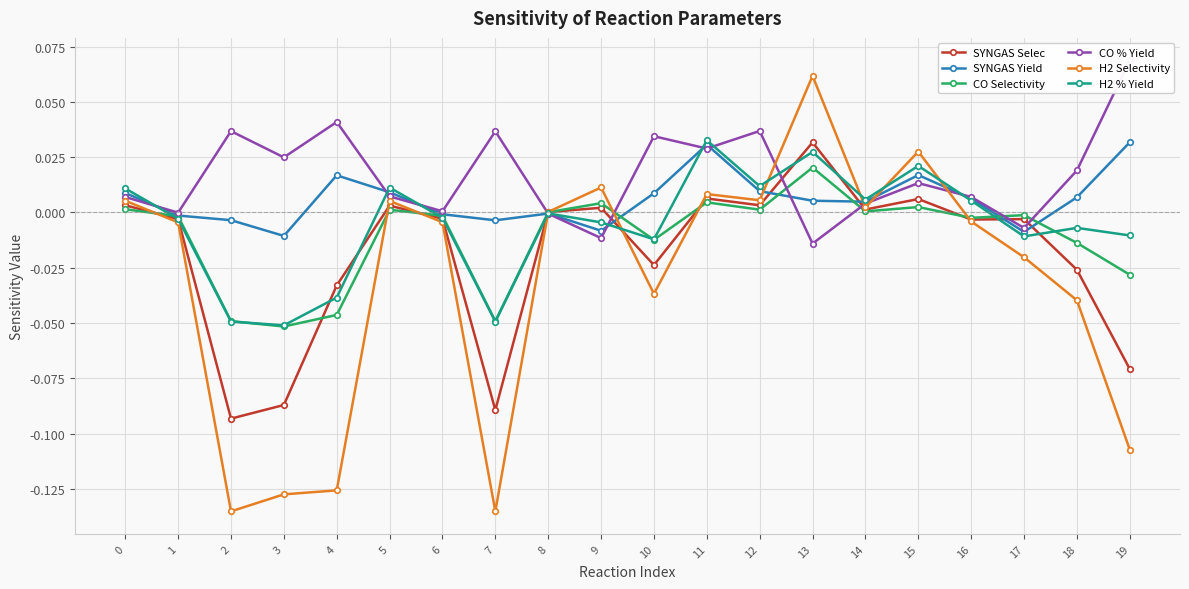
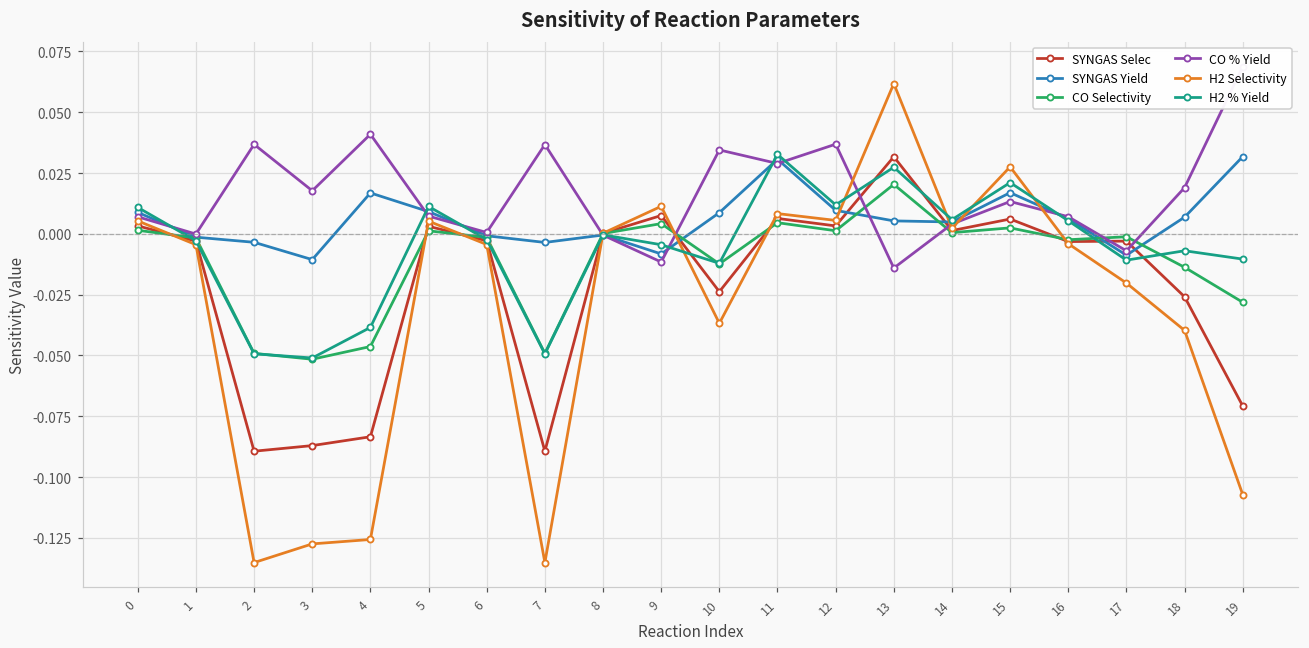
  {
    "SYNGAS Selec": {
      "0": 0.003,
-     "2": -0.093,
+     "2": -0.089,
      "3": -0.087,
-     "4": -0.033,
+     "4": -0.083,
      "5": 0.003,
      "7": -0.089,
-     "9": 0.002,
+     "9": 0.008,
      "10": -0.024,
      "11": 0.006,
      "12": 0.003,
      "13": 0.032,
      "15": 0.006,
      "17": -0.003,
      "18": -0.026,
      "19": -0.071
    },
    "SYNGAS Yield": {
      "0": 0.009,
      "2": -0.003,
      "3": -0.011,
      "4": 0.017,
      "5": 0.009,
      "7": -0.004,
      "9": -0.008,
      "10": 0.009,
      "11": 0.031,
      "12": 0.010,
      "13": 0.005,
      "15": 0.017,
      "17": -0.009,
      "18": 0.007,
      "19": 0.032
    },
    "CO % Yield": {
      "0": 0.007,
      "1": 0.000,
      "2": 0.037,
-     "3": 0.025,
+     "3": 0.018,
      "4": 0.041,
      "5": 0.007,
      "6": 0.001,
      "7": 0.037,
      "9": -0.012,
      "10": 0.034,
      "11": 0.029,
      "12": 0.037,
      "13": -0.014,
      "15": 0.013,
      "17": -0.007,
      "18": 0.019
    },
    "H2 Selectivity": {
      "0": 0.005,
      "1": -0.004,
      "2": -0.135,
      "3": -0.127,
      "4": -0.126,
      "5": 0.005,
      "6": -0.004,
      "7": -0.135,
      "9": 0.011,
      "10": -0.037,
      "11": 0.008,
      "12": 0.006,
      "13": 0.062,
      "15": 0.028,
      "17": -0.020,
      "18": -0.040,
      "19": -0.107
    }
  }
